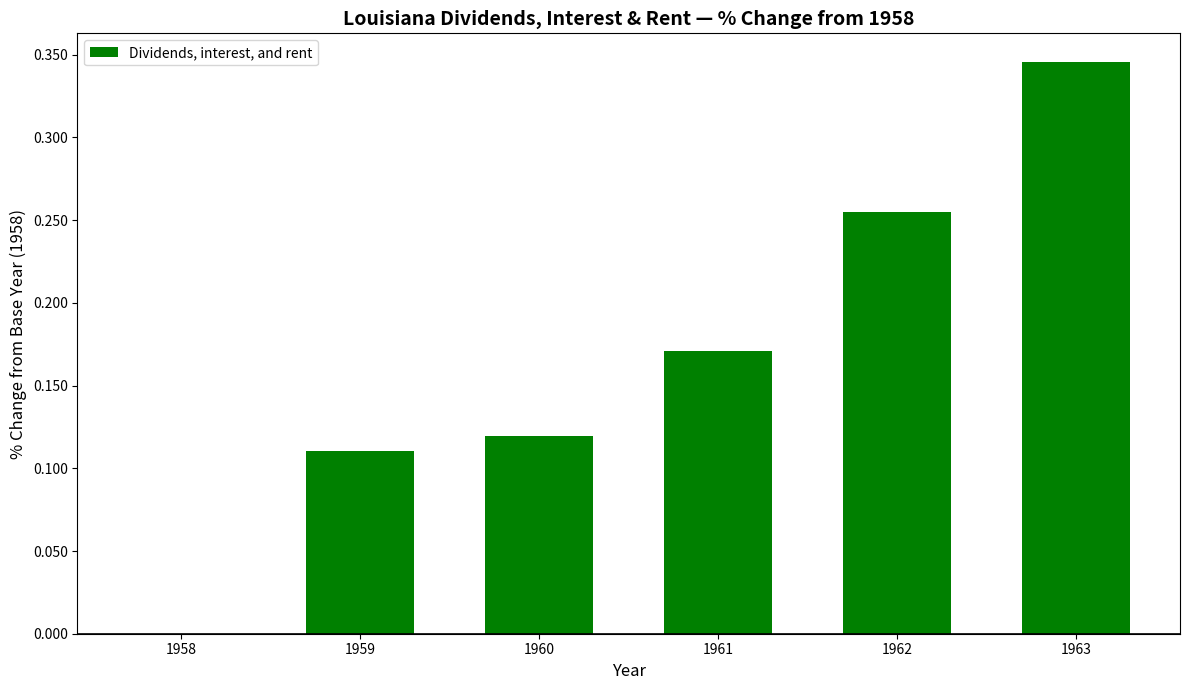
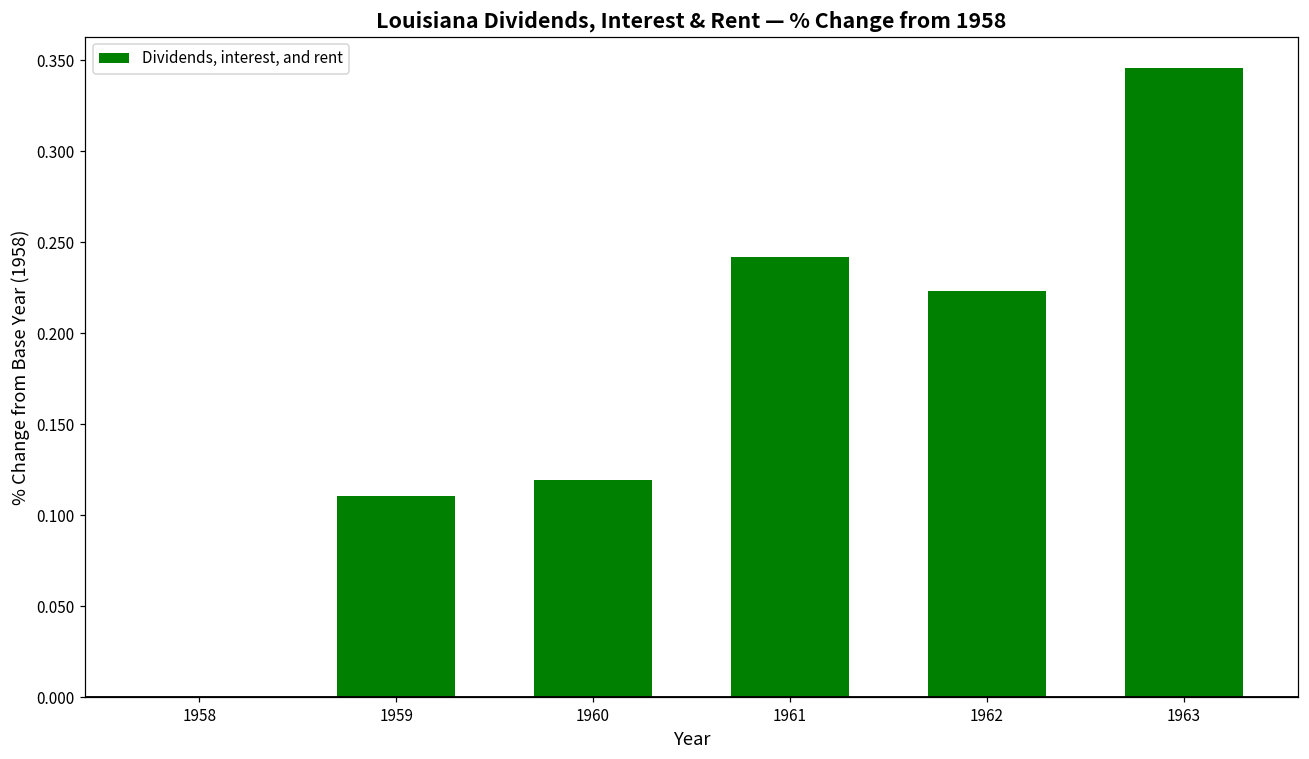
  {
    "1958": 0.000,
    "1959": 0.111,
    "1960": 0.119,
-   "1961": 0.171,
-   "1962": 0.255,
+   "1961": 0.242,
+   "1962": 0.223,
    "1963": 0.346
  }
